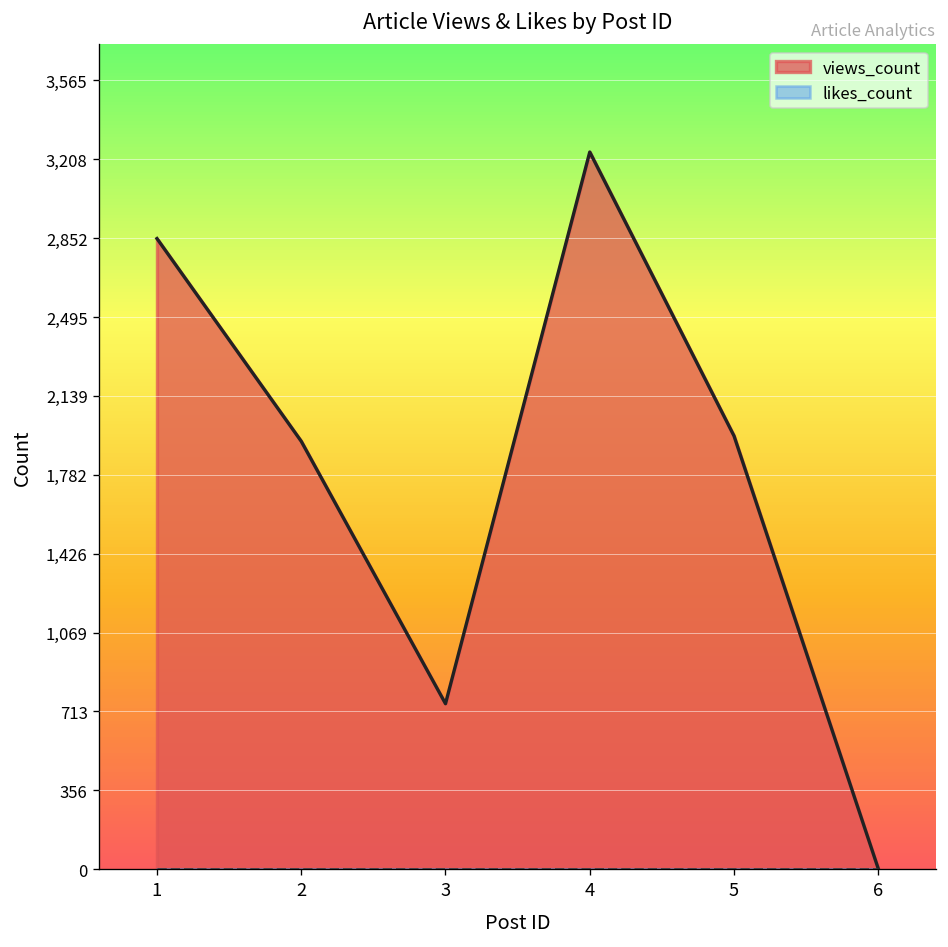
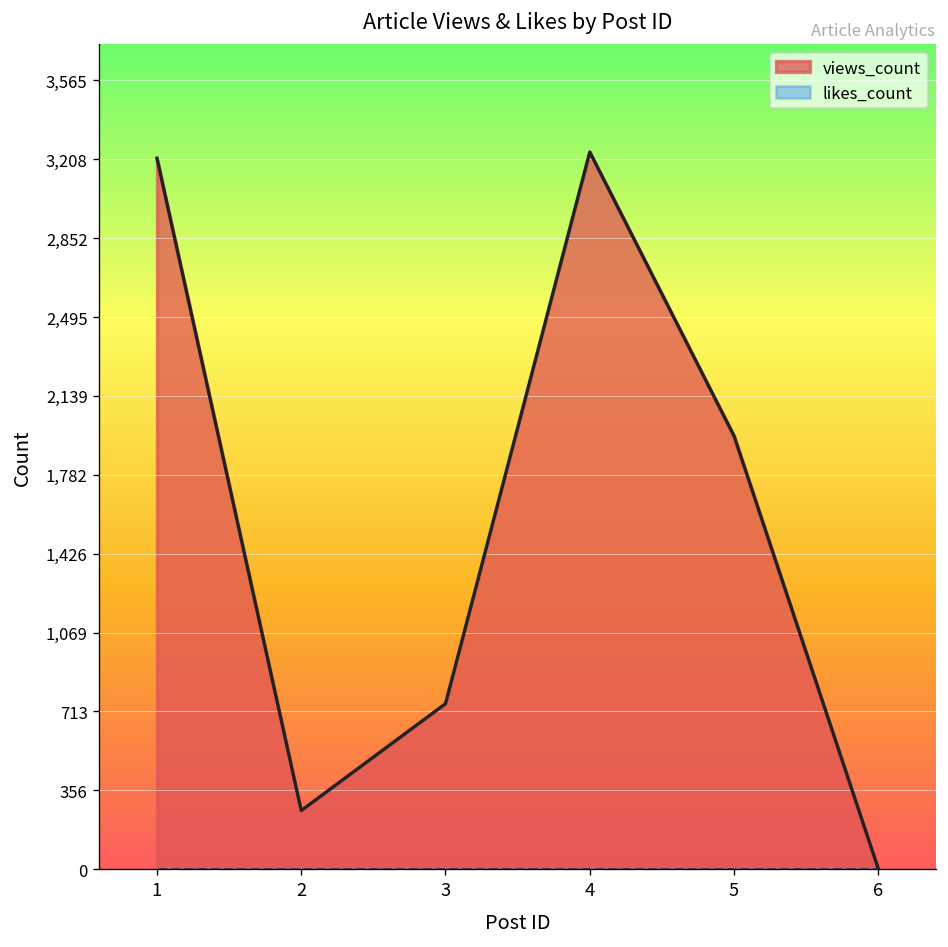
  {
    "views_count": {
-     "1": "2,850",
-     "2": "1,930",
+     "1": "3,210",
+     "2": "270",
      "3": "750",
      "4": "3,240",
      "5": "1,960"
    },
    "likes_count": {
      "1": "0",
      "2": "0",
      "3": "0",
      "4": "0",
      "5": "0"
    }
  }
